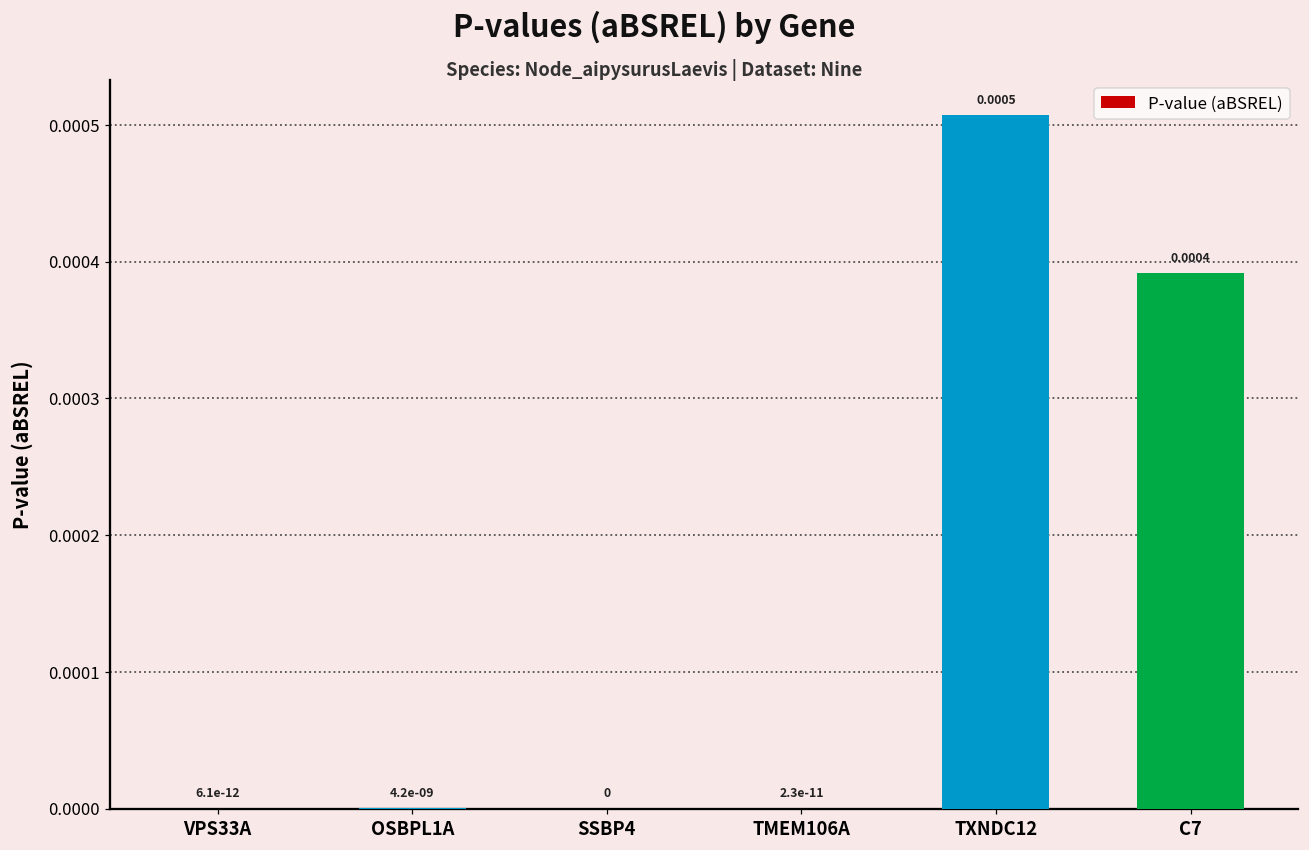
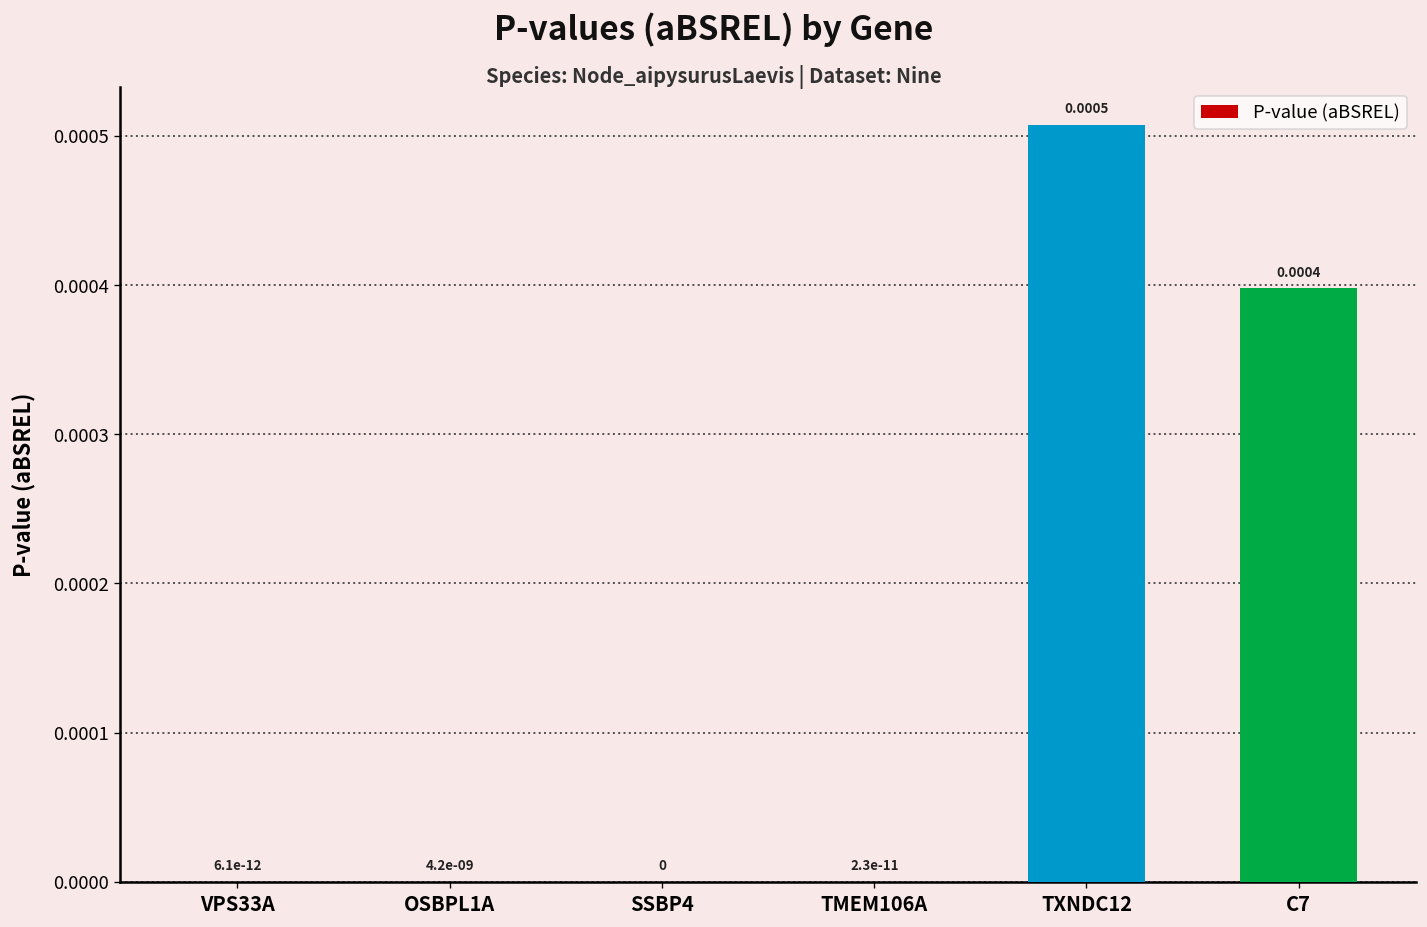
  {
-   "C7": 0.000391
+   "C7": 0.000398
  }
